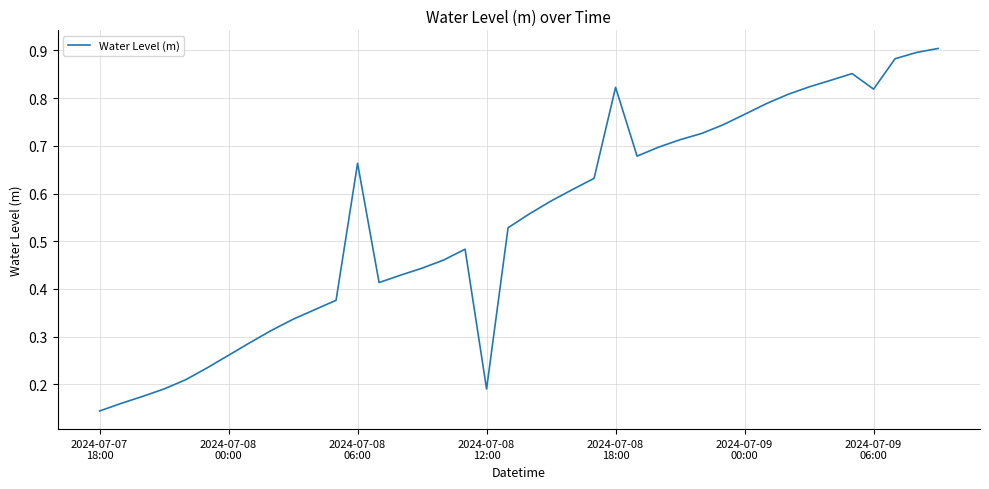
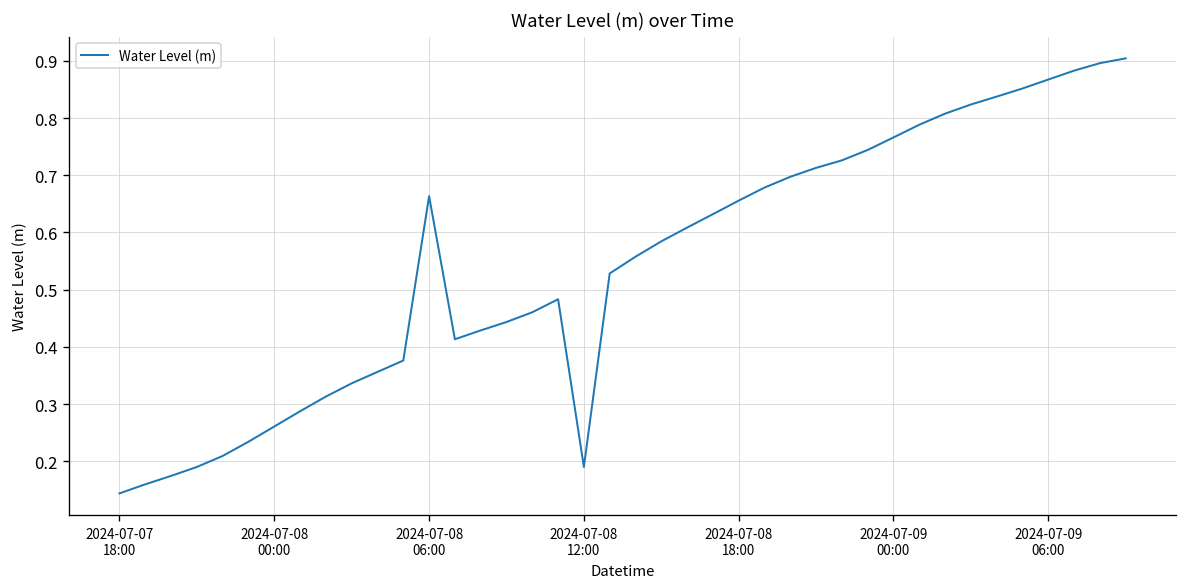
  {
    "2024-07-07 18:00": 0.14,
    "2024-07-08 00:00": 0.26,
    "2024-07-08 06:00": 0.66,
    "2024-07-08 12:00": 0.19,
-   "2024-07-08 18:00": 0.82,
+   "2024-07-08 18:00": 0.66,
    "2024-07-09 00:00": 0.77,
-   "2024-07-09 06:00": 0.82
+   "2024-07-09 06:00": 0.87
  }
